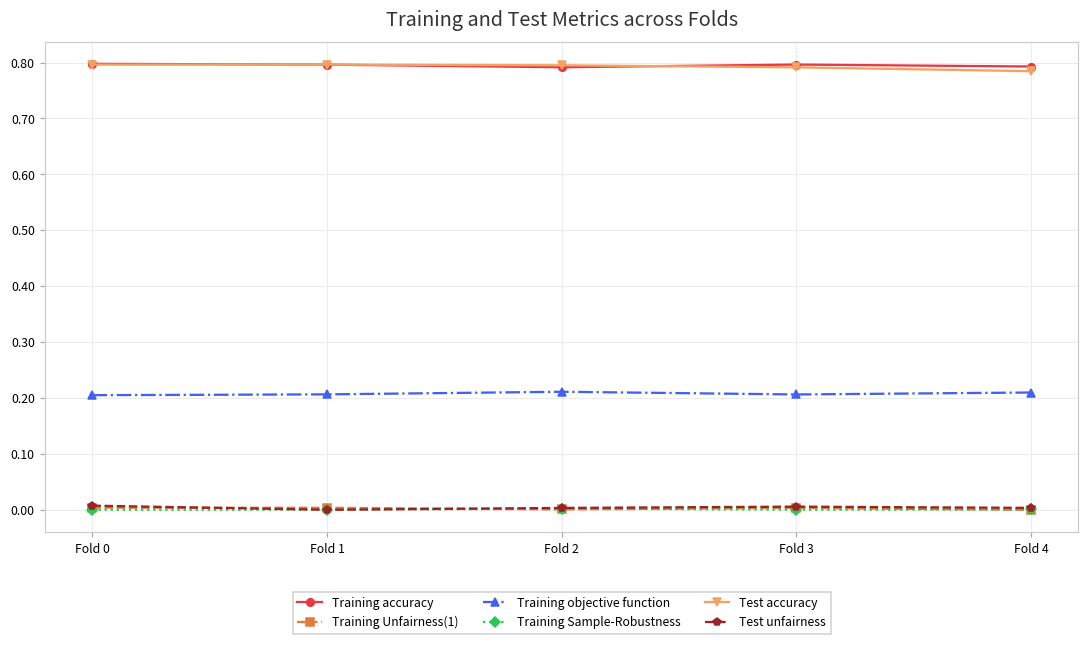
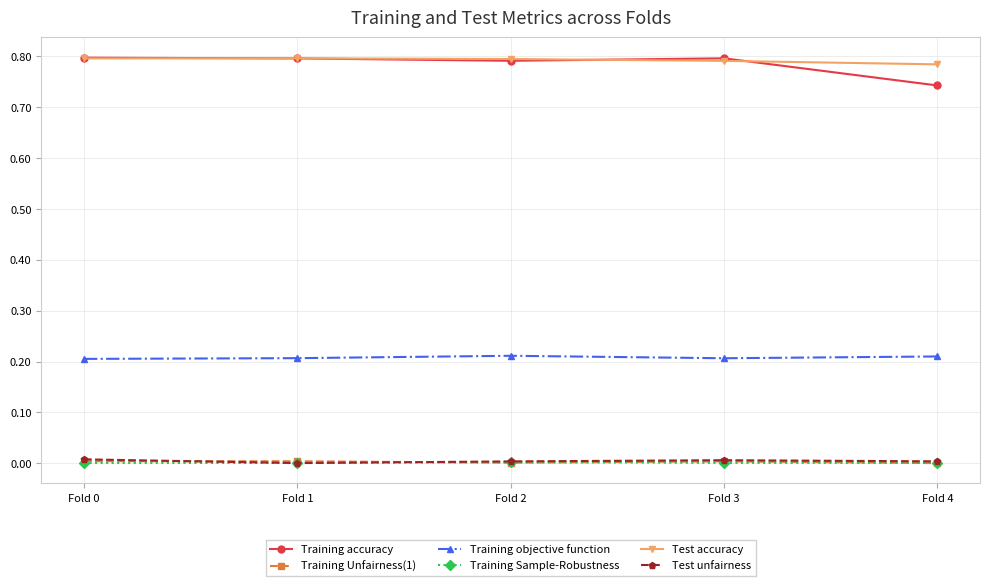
  {
    "Training accuracy": {
      "Fold 3": 0.80,
-     "Fold 4": 0.79
+     "Fold 4": 0.74
    },
    "Training objective function": {
      "Fold 0": 0.21,
      "Fold 1": 0.21,
      "Fold 2": 0.21,
      "Fold 3": 0.21,
      "Fold 4": 0.21
    }
  }
